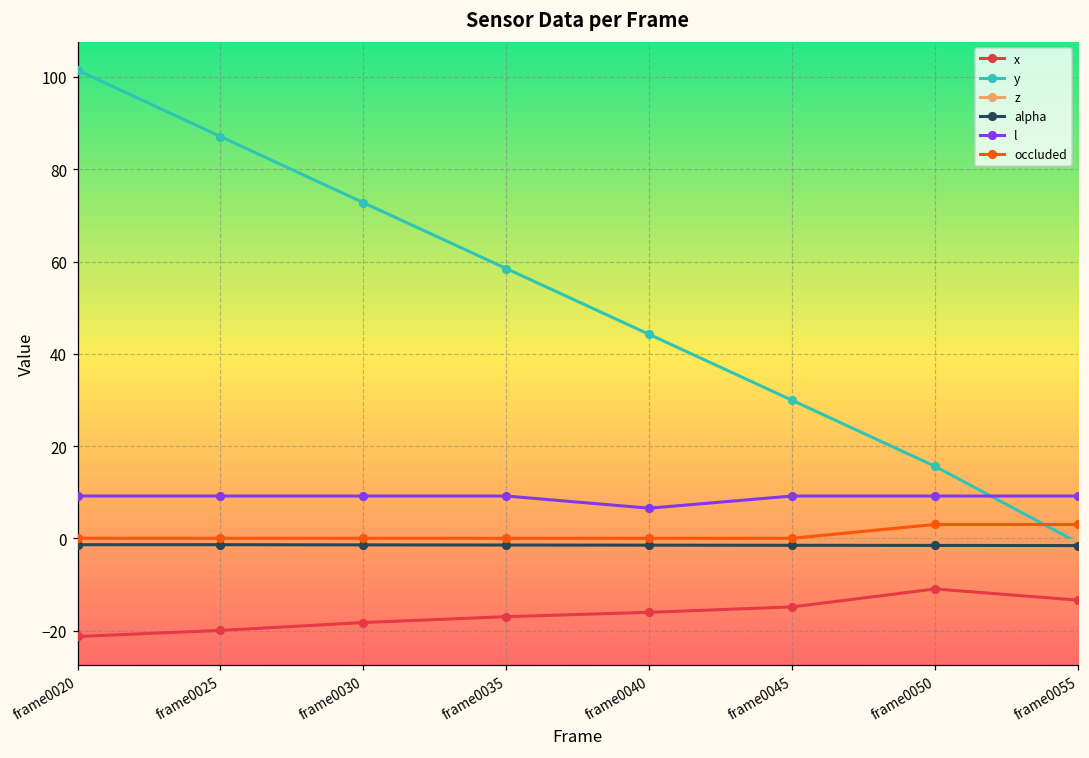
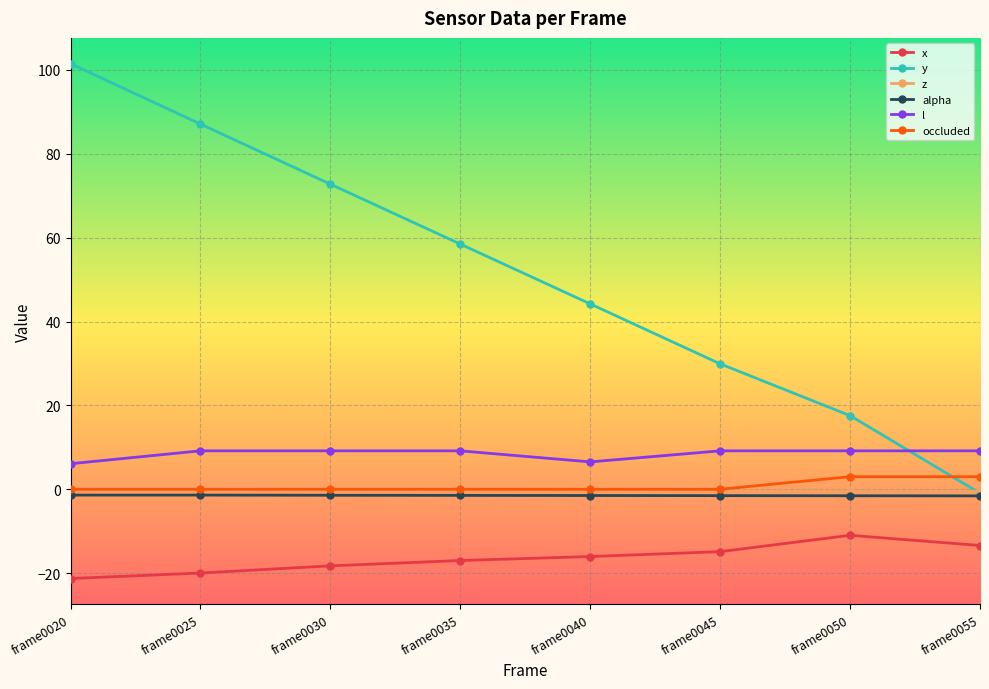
  {
    "x": {
      "frame0020": -21,
      "frame0025": -20,
      "frame0030": -18,
      "frame0035": -17,
      "frame0040": -16,
      "frame0045": -15,
      "frame0050": -11,
      "frame0055": -13
    },
    "y": {
      "frame0020": 101,
      "frame0025": 87,
      "frame0030": 73,
      "frame0035": 58,
      "frame0040": 44,
      "frame0045": 30,
-     "frame0050": 16
+     "frame0050": 18
    },
    "z": {
      "frame0050": 0
    },
    "alpha": {
      "frame0020": -1,
      "frame0025": -1,
      "frame0030": -1,
      "frame0035": -1,
      "frame0040": -1,
      "frame0045": -2,
      "frame0050": -2,
      "frame0055": -2
    },
    "l": {
-     "frame0020": 9,
+     "frame0020": 6,
      "frame0025": 9,
      "frame0030": 9,
      "frame0035": 9,
      "frame0040": 7,
      "frame0045": 9,
      "frame0050": 9,
      "frame0055": 9
    },
    "occluded": {
      "frame0050": 3,
      "frame0055": 3
    }
  }
